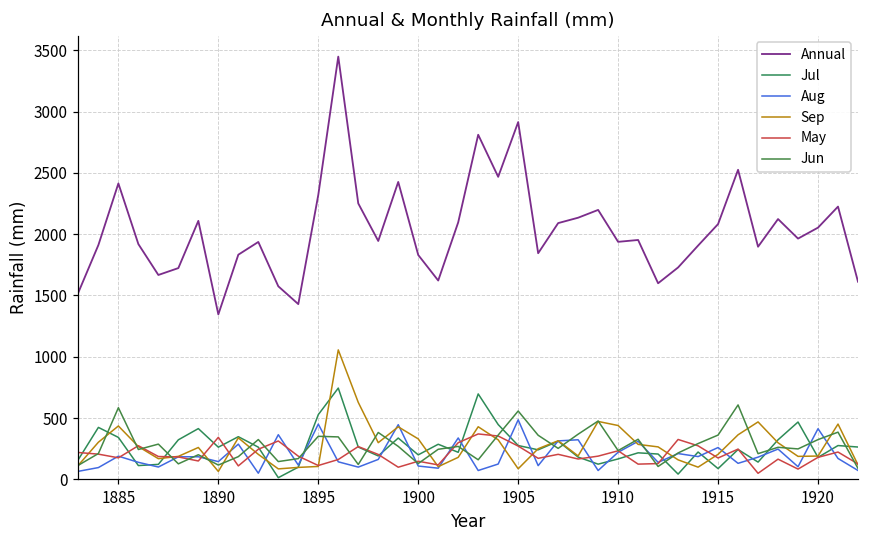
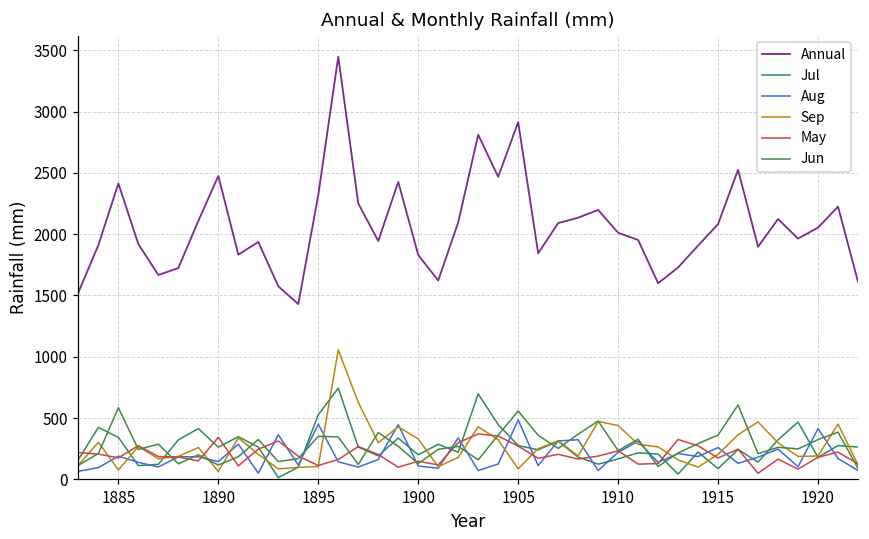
  {
    "Annual": {
      "1885": 2410,
-     "1890": 1350,
+     "1890": 2480,
      "1895": 2320,
      "1900": 1830,
      "1905": 2910,
-     "1910": 1940,
+     "1910": 2010,
      "1915": 2080,
      "1920": 2050
    },
    "Aug": {
      "1890": 140,
      "1895": 450,
      "1905": 490,
      "1915": 260,
      "1920": 410
    },
    "Sep": {
-     "1885": 440,
+     "1885": 80,
      "1890": 60,
      "1900": 330,
      "1905": 90,
      "1910": 440,
      "1915": 200
    },
    "May": {
      "1890": 340,
      "1915": 170
    }
  }
